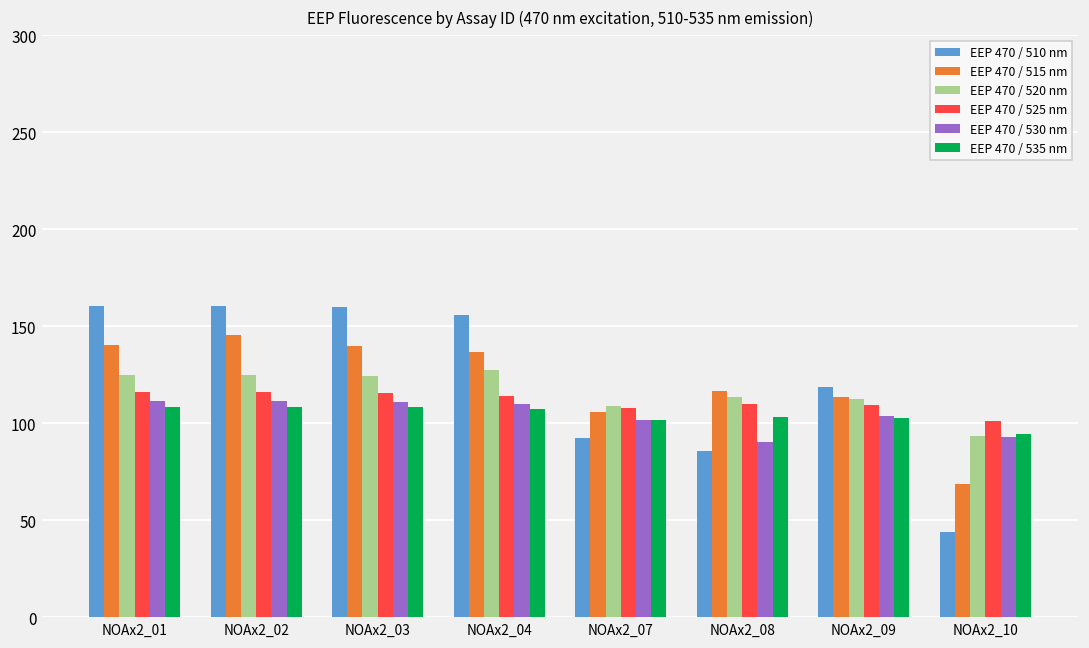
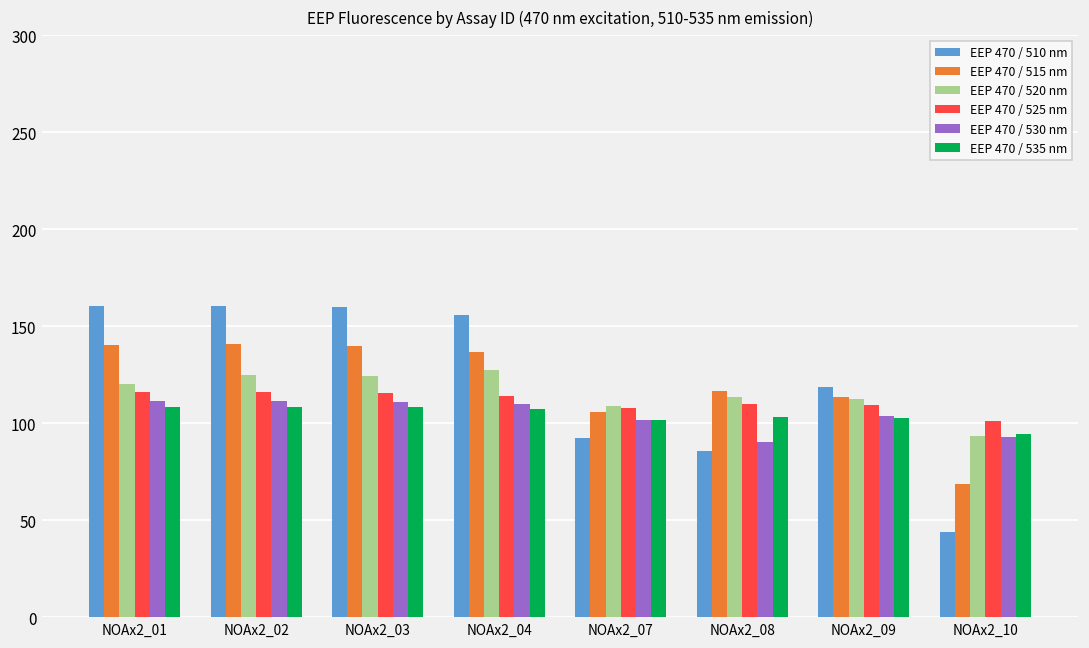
  {
    "EEP 470 / 510 nm": {
      "NOAx2_01": 161,
      "NOAx2_02": 161,
      "NOAx2_03": 160,
      "NOAx2_04": 156,
      "NOAx2_07": 92,
      "NOAx2_08": 86,
      "NOAx2_09": 119,
      "NOAx2_10": 44
    },
    "EEP 470 / 515 nm": {
      "NOAx2_01": 140,
-     "NOAx2_02": 146,
+     "NOAx2_02": 141,
      "NOAx2_03": 140,
      "NOAx2_04": 137,
      "NOAx2_07": 106,
      "NOAx2_08": 117,
      "NOAx2_09": 114,
      "NOAx2_10": 69
    },
    "EEP 470 / 520 nm": {
-     "NOAx2_01": 125,
+     "NOAx2_01": 120,
      "NOAx2_02": 125,
      "NOAx2_03": 124,
      "NOAx2_04": 127,
      "NOAx2_07": 109,
      "NOAx2_08": 114,
      "NOAx2_09": 112,
      "NOAx2_10": 94
    },
    "EEP 470 / 525 nm": {
      "NOAx2_01": 116,
      "NOAx2_02": 116,
      "NOAx2_03": 116,
      "NOAx2_04": 114,
      "NOAx2_07": 108,
      "NOAx2_08": 110,
      "NOAx2_09": 110,
      "NOAx2_10": 101
    },
    "EEP 470 / 530 nm": {
      "NOAx2_01": 111,
      "NOAx2_02": 111,
      "NOAx2_03": 111,
      "NOAx2_04": 110,
      "NOAx2_07": 102,
      "NOAx2_08": 90,
      "NOAx2_09": 104,
      "NOAx2_10": 93
    },
    "EEP 470 / 535 nm": {
      "NOAx2_01": 108,
      "NOAx2_02": 109,
      "NOAx2_03": 108,
      "NOAx2_04": 108,
      "NOAx2_07": 101,
      "NOAx2_08": 103,
      "NOAx2_09": 103,
      "NOAx2_10": 95
    }
  }
